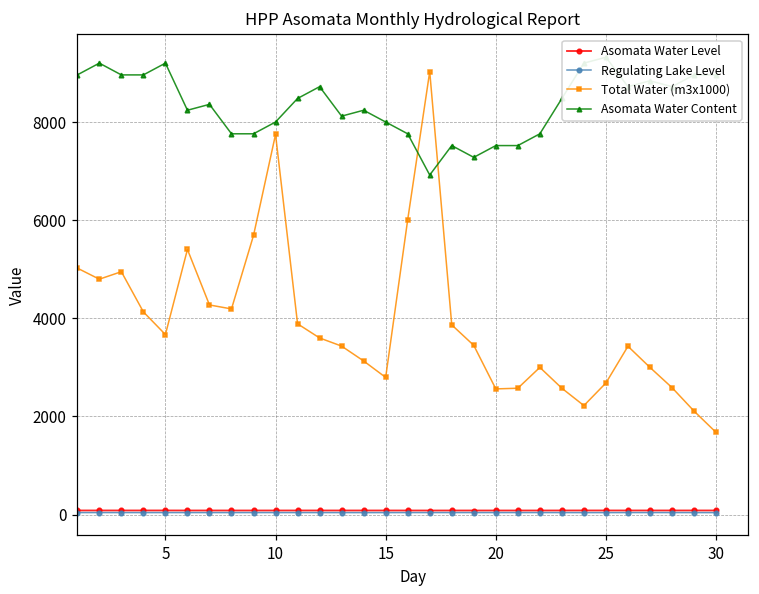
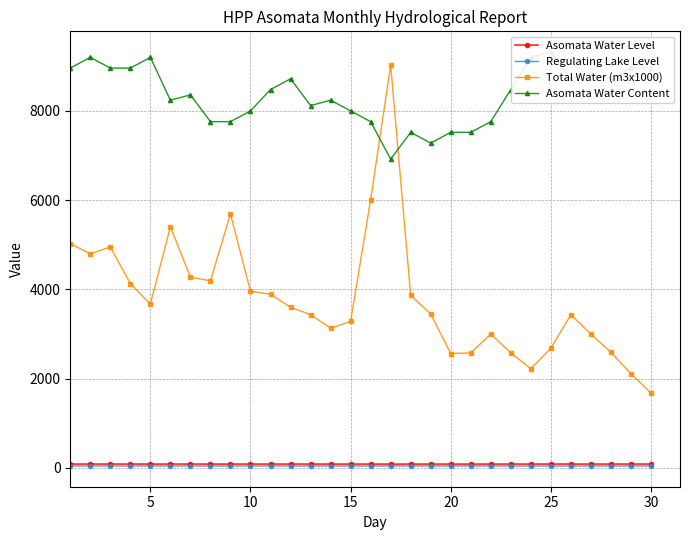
  {
    "Total Water (m3x1000)": {
      "5": 3700,
-     "10": 7700,
-     "15": 2800,
+     "10": 4000,
+     "15": 3300,
      "20": 2600,
      "25": 2700,
      "30": 1700
    },
    "Asomata Water Content": {
      "5": 9200,
      "10": 8000,
      "15": 8000,
      "20": 7500
    }
  }
